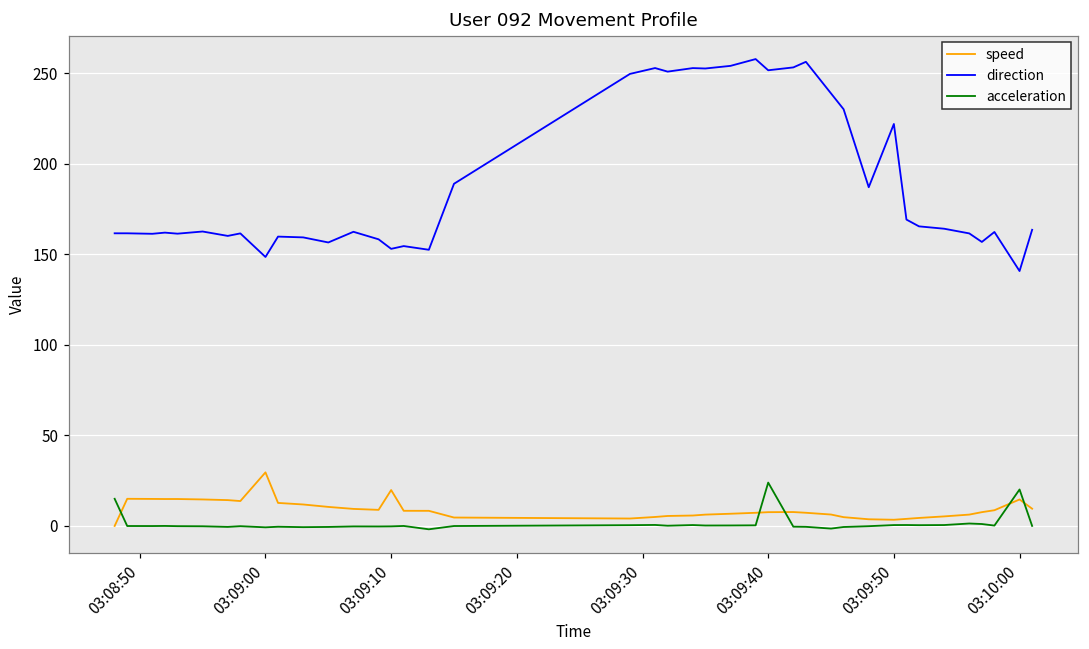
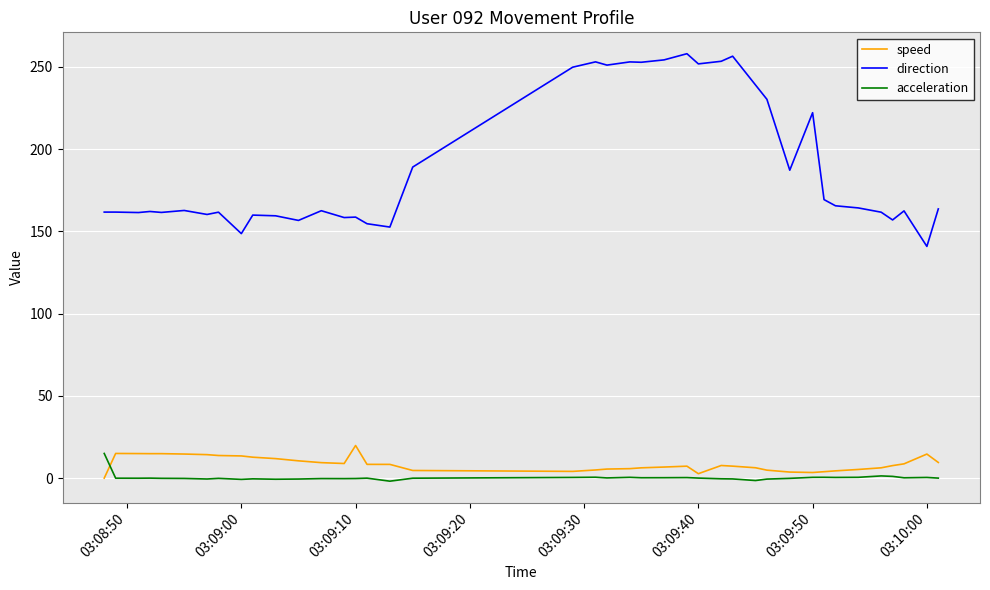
  {
    "speed": {
-     "03:09:00": 30,
+     "03:09:00": 13,
      "03:09:10": 20,
-     "03:09:40": 8,
+     "03:09:40": 3,
      "03:09:50": 3,
      "03:10:00": 15
    },
    "direction": {
      "03:09:00": 149,
-     "03:09:10": 153,
+     "03:09:10": 159,
      "03:09:40": 252,
      "03:09:50": 222,
      "03:10:00": 141
    },
    "acceleration": {
      "03:09:00": -1,
      "03:09:10": 0,
-     "03:09:40": 24,
+     "03:09:40": 0,
      "03:09:50": 0,
-     "03:10:00": 20
+     "03:10:00": 0
    }
  }
